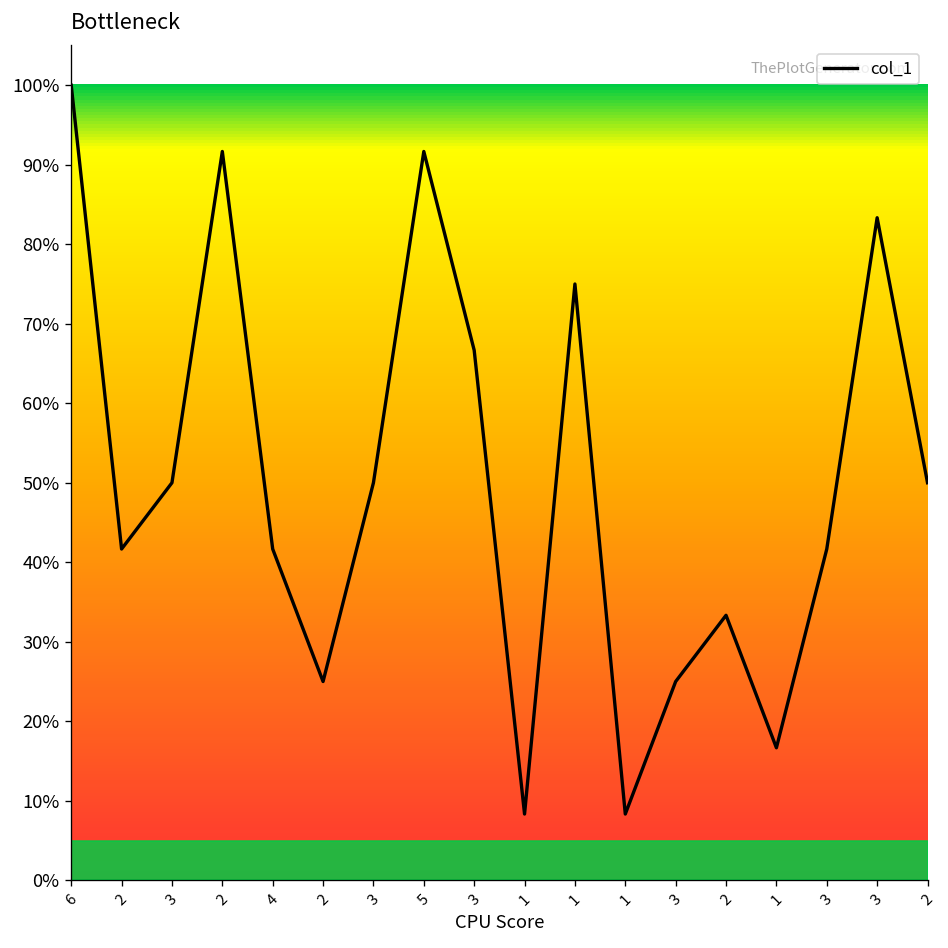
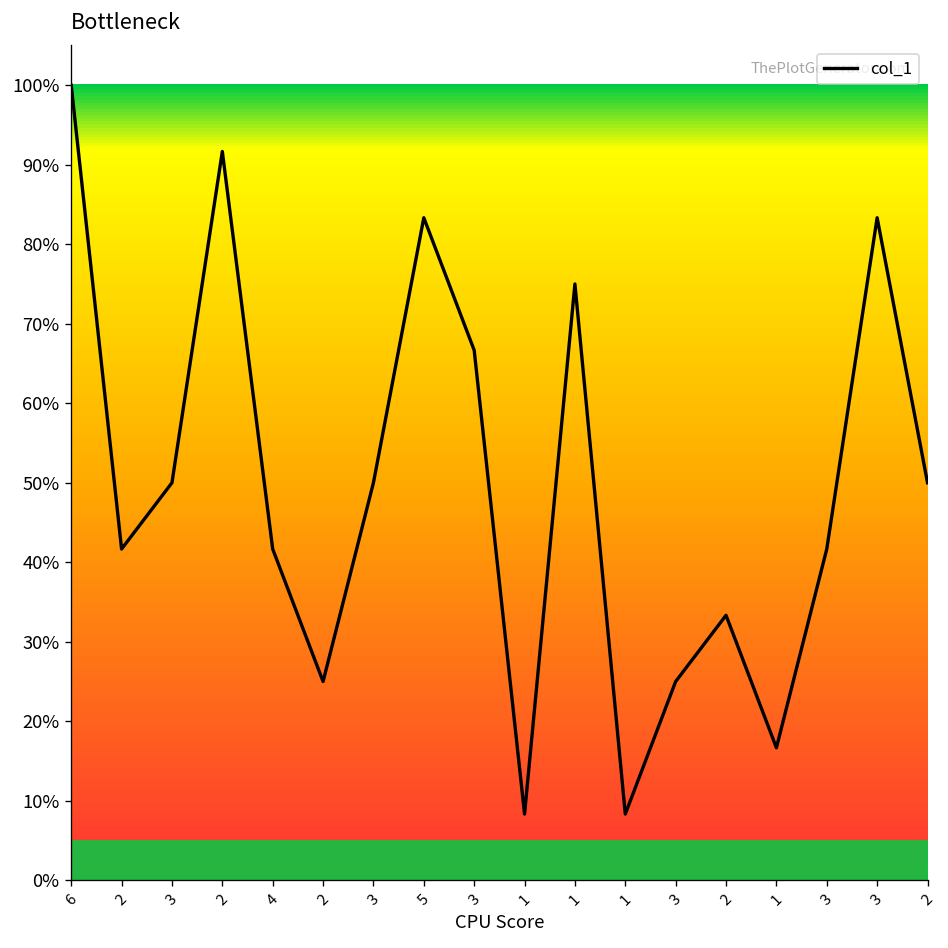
  {
    "6": "100%",
    "4": "42%",
-   "5": "92%"
+   "5": "83%"
  }
